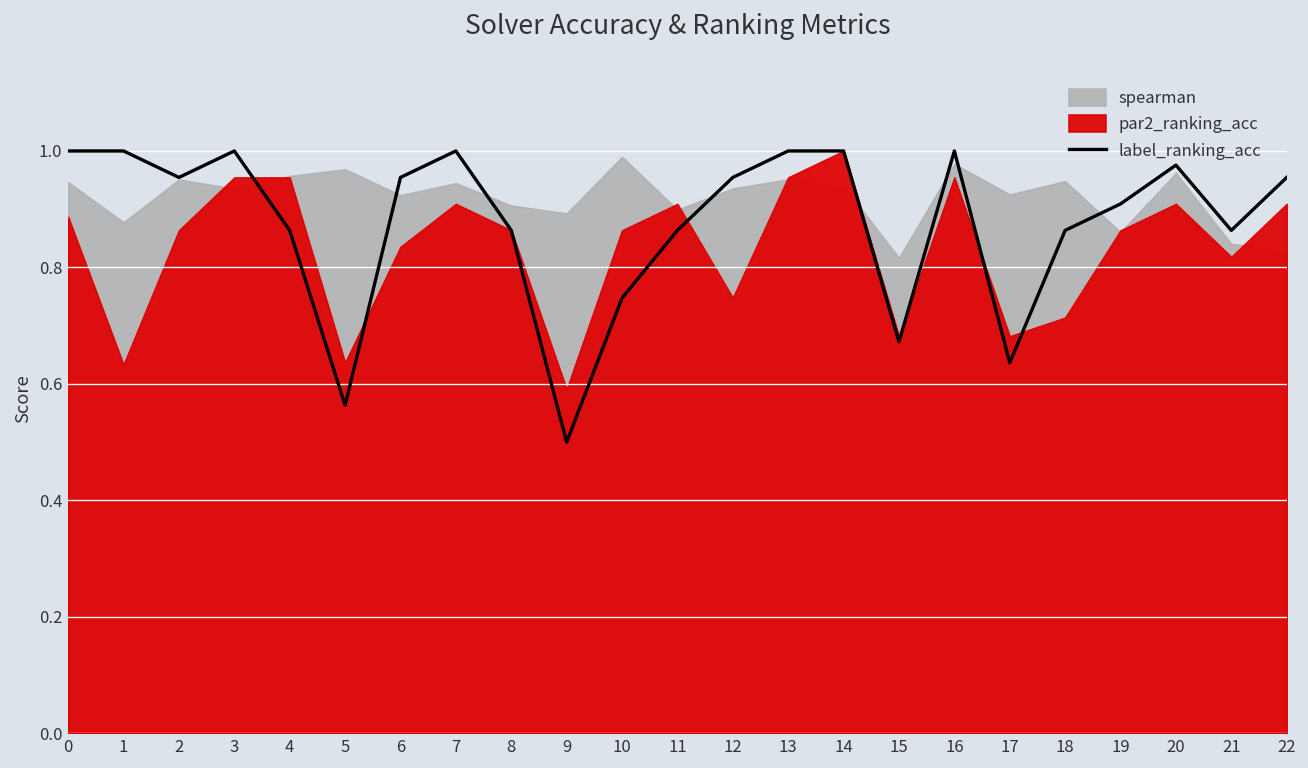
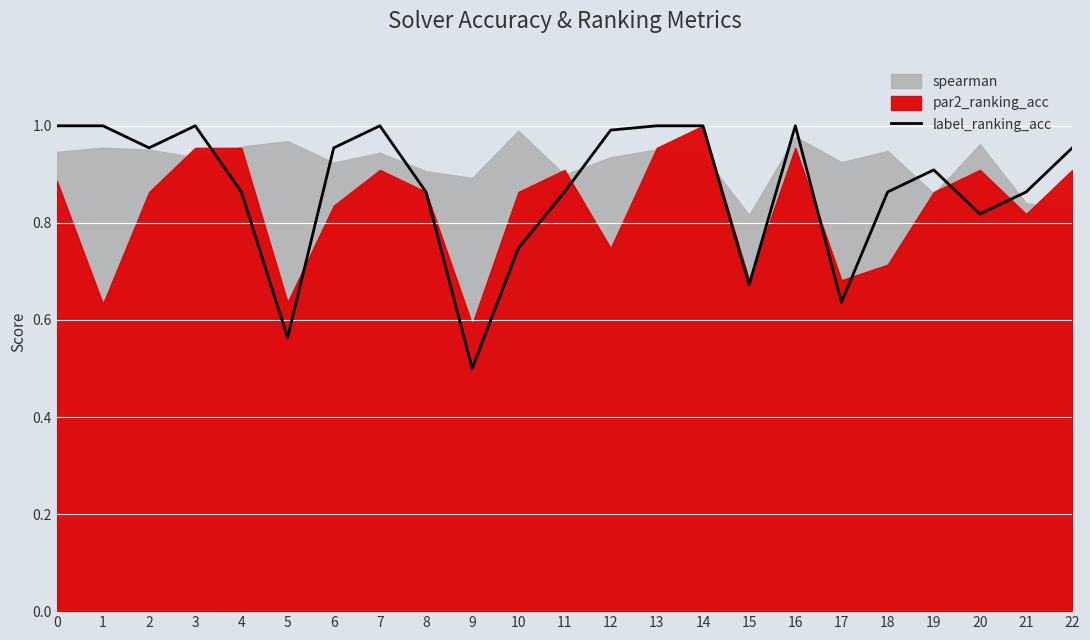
  {
    "label_ranking_acc": {
      "0": 1.00,
      "1": 1.00,
      "3": 1.00,
      "4": 0.86,
      "5": 0.56,
      "6": 0.95,
      "7": 1.00,
      "9": 0.50,
      "10": 0.75,
      "11": 0.86,
-     "12": 0.95,
+     "12": 0.99,
      "13": 1.00,
      "15": 0.67,
      "16": 1.00,
      "17": 0.64,
      "18": 0.86,
      "19": 0.91,
-     "20": 0.98,
+     "20": 0.82,
      "21": 0.86,
      "22": 0.95
    },
    "spearman": {
      "0": 0.95,
-     "1": 0.88,
+     "1": 0.96,
      "3": 0.94,
      "5": 0.97,
      "6": 0.92,
      "7": 0.94,
      "8": 0.91,
      "9": 0.89,
      "10": 0.99,
      "11": 0.90,
      "12": 0.94,
      "14": 0.94,
      "15": 0.82,
      "16": 0.98,
      "17": 0.93,
      "18": 0.95,
      "20": 0.96,
      "21": 0.84,
      "22": 0.83
    },
    "par2_ranking_acc": {
      "0": 0.89,
      "1": 0.63,
      "2": 0.86,
      "3": 0.95,
      "5": 0.64,
      "6": 0.84,
      "7": 0.91,
      "9": 0.59,
      "10": 0.86,
      "11": 0.91,
      "12": 0.75,
      "15": 0.68,
      "16": 0.95,
      "17": 0.68,
      "18": 0.71,
      "20": 0.91,
      "21": 0.82,
      "22": 0.91
    }
  }
